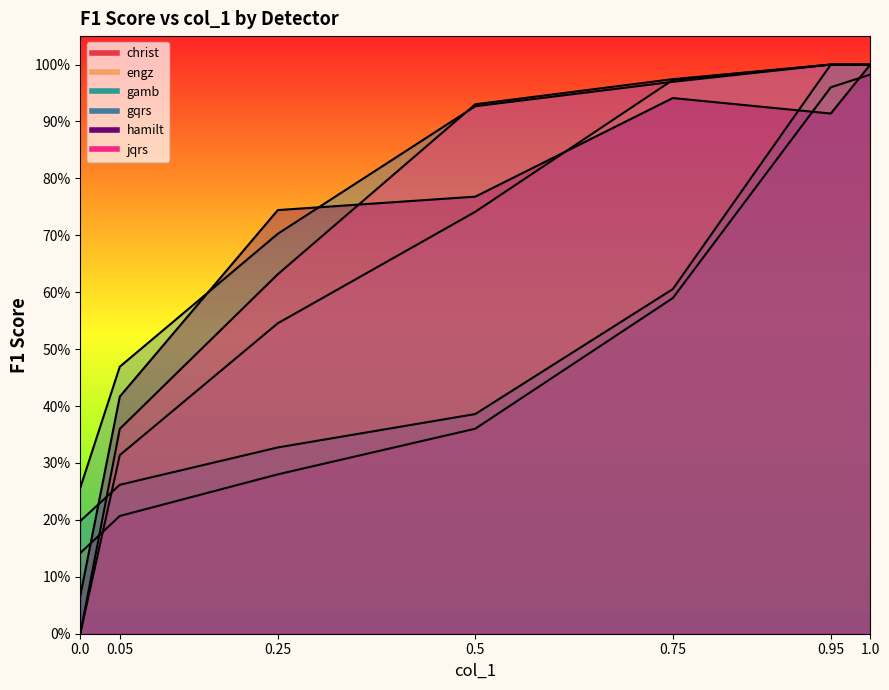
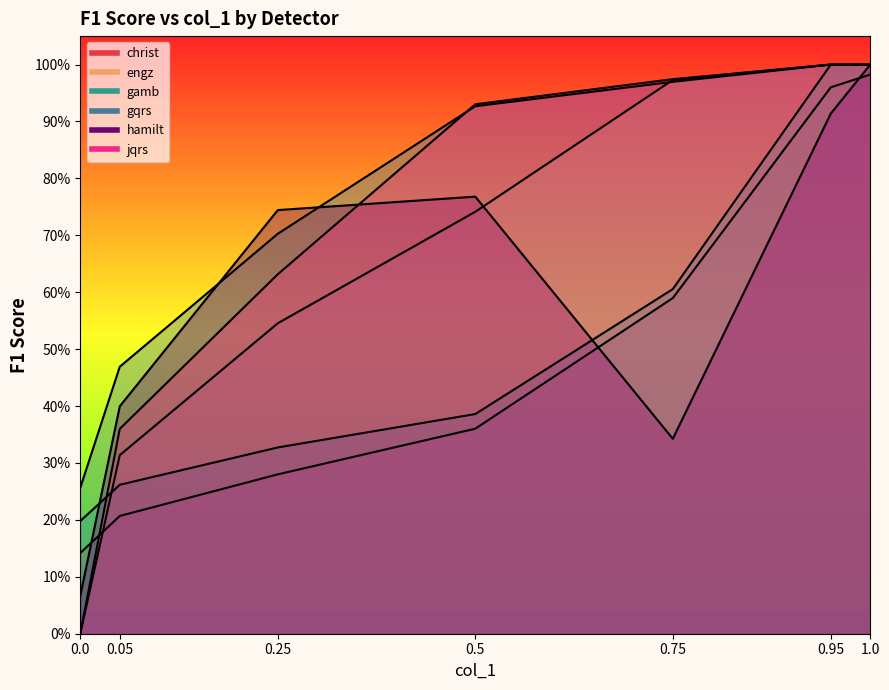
  {
    "hamilt": {
      "0.0": "7%",
-     "0.05": "42%",
+     "0.05": "40%",
      "0.25": "74%",
      "0.5": "77%",
-     "0.75": "94%",
+     "0.75": "34%",
      "0.95": "91%"
    }
  }
